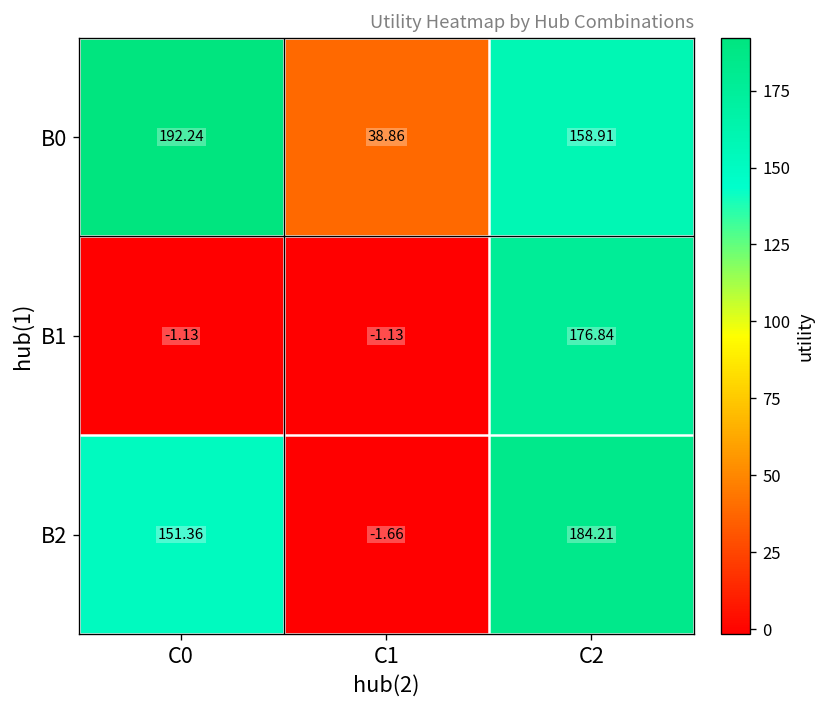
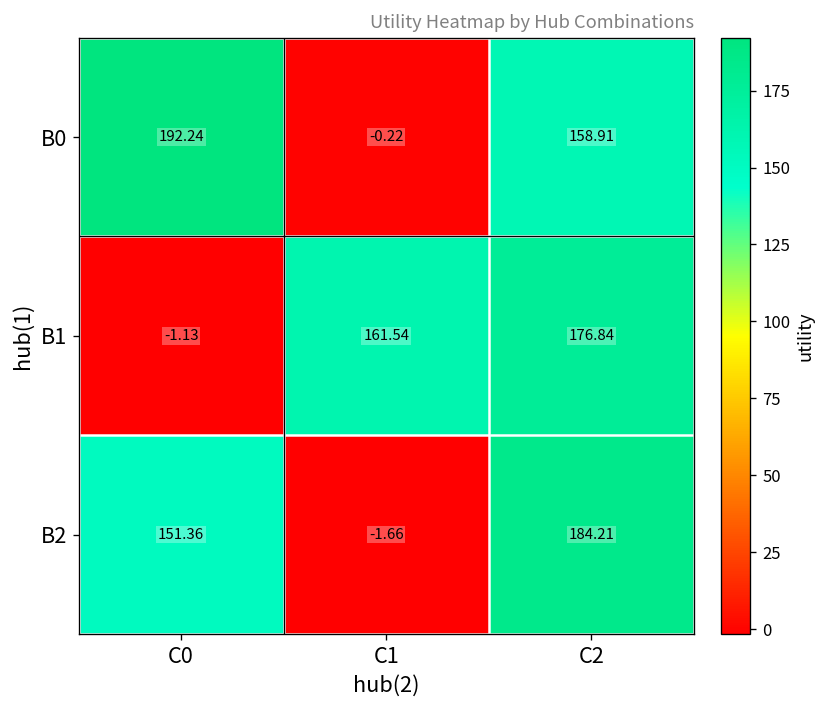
  {
    "B0": {
-     "C1": 38.86
+     "C1": -0.22
    },
    "B1": {
-     "C1": -1.13
+     "C1": 161.54
    }
  }
